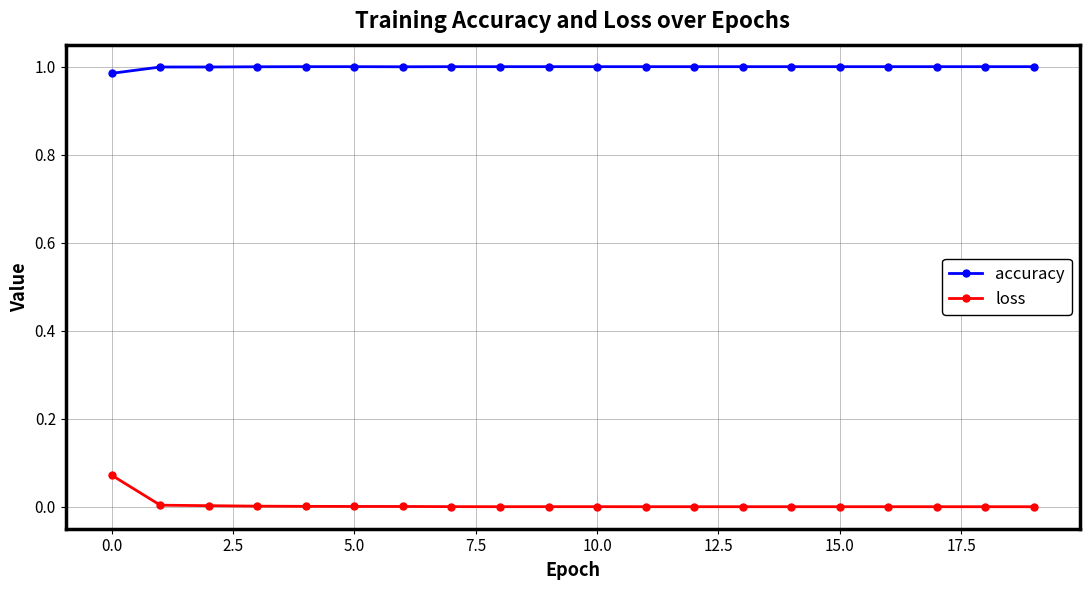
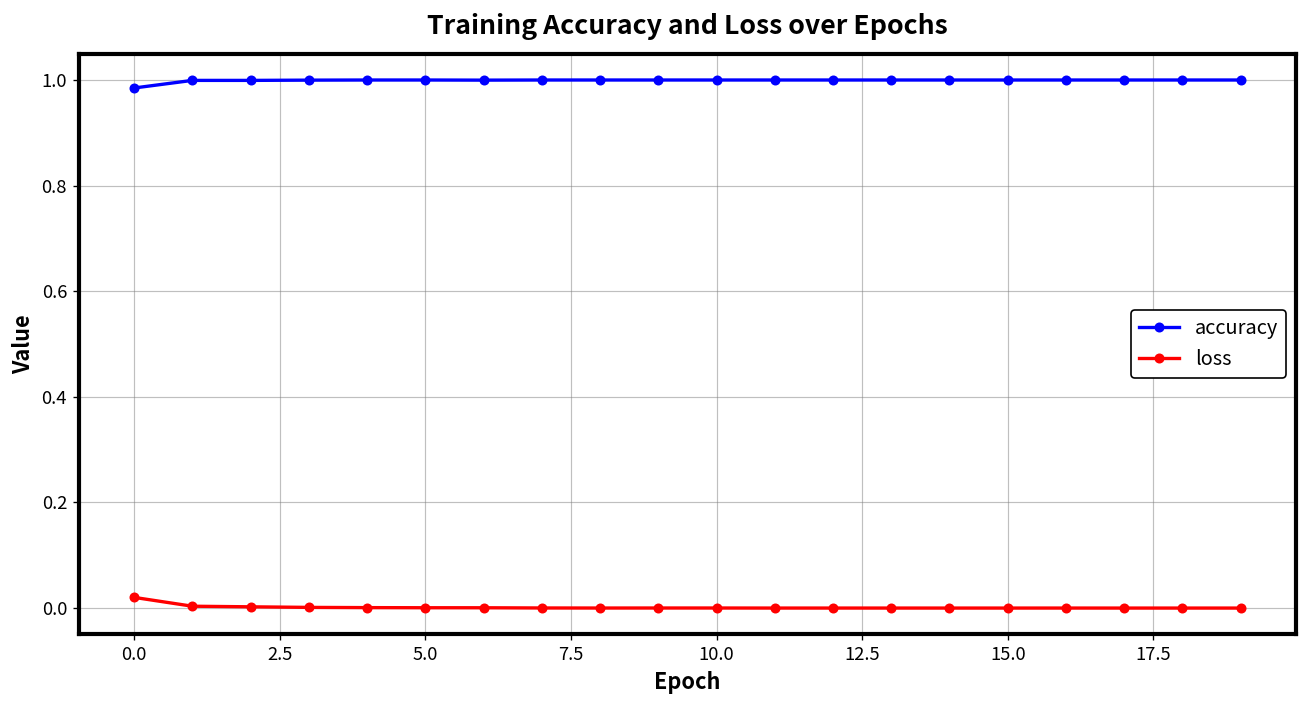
  {
    "accuracy": {
      "0.0": 0.98,
      "5.0": 1.00,
      "10.0": 1.00,
      "15.0": 1.00
    },
    "loss": {
-     "0.0": 0.07,
+     "0.0": 0.02,
      "5.0": 0.00,
      "10.0": 0.00,
      "15.0": 0.00
    }
  }
